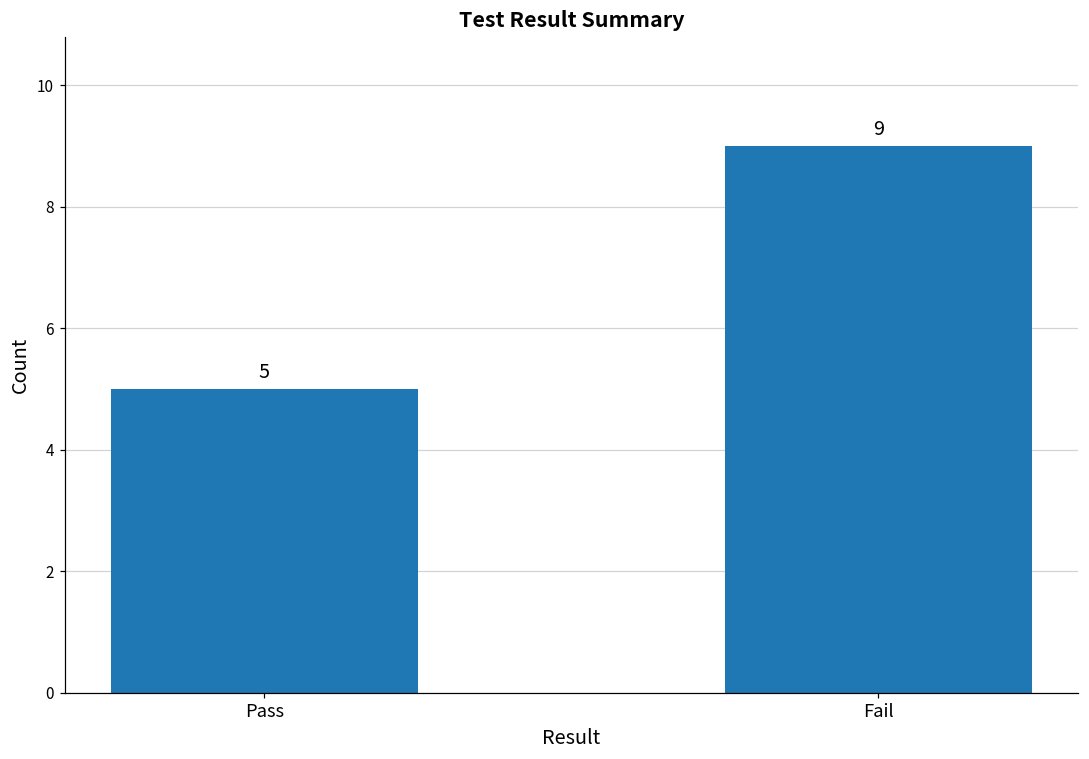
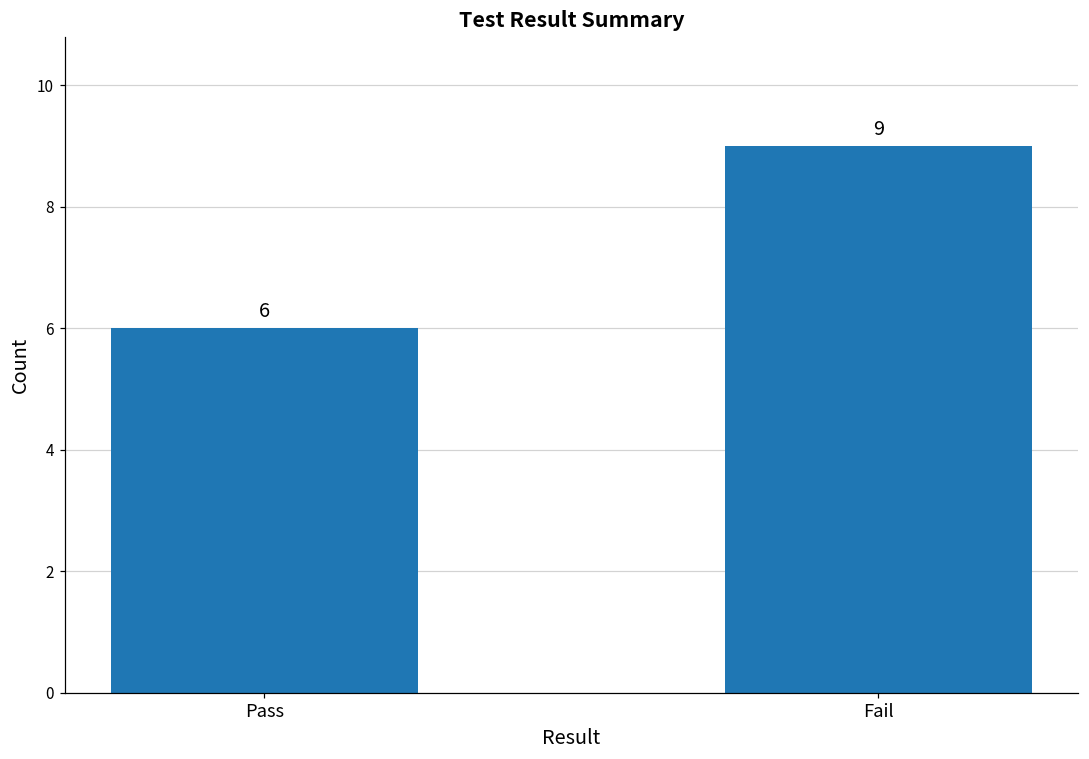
  {
-   "Pass": 5,
+   "Pass": 6,
    "Fail": 9
  }
